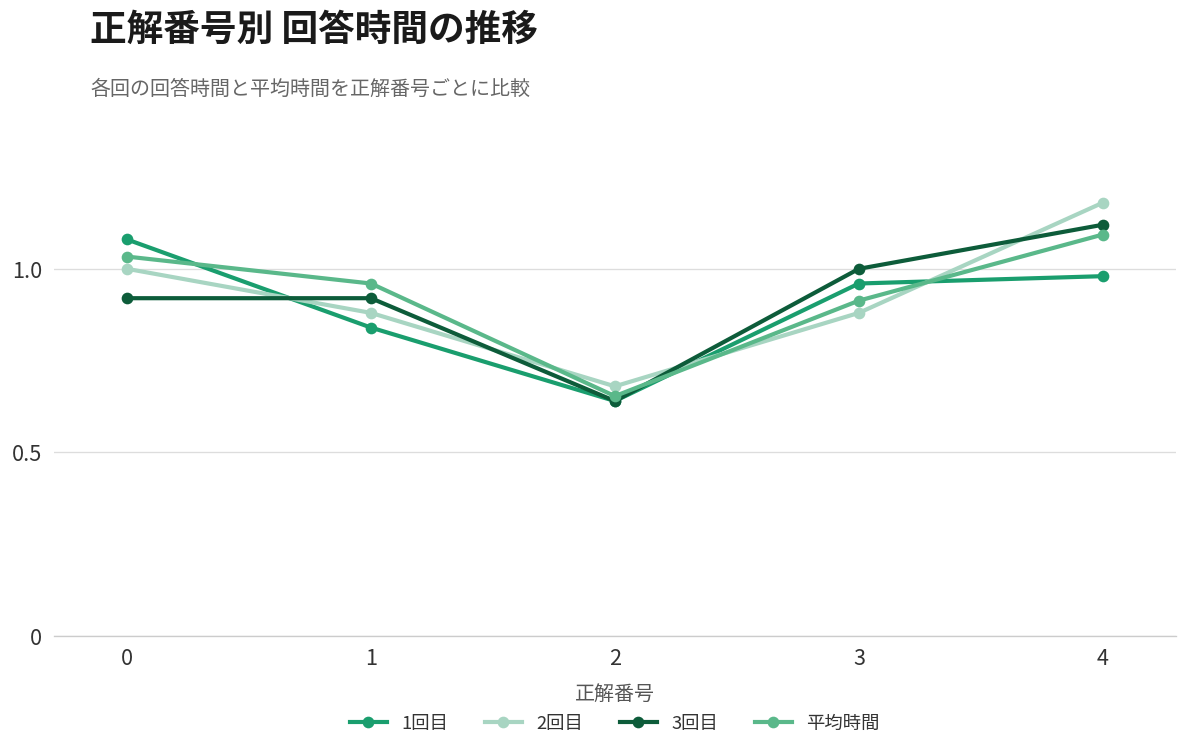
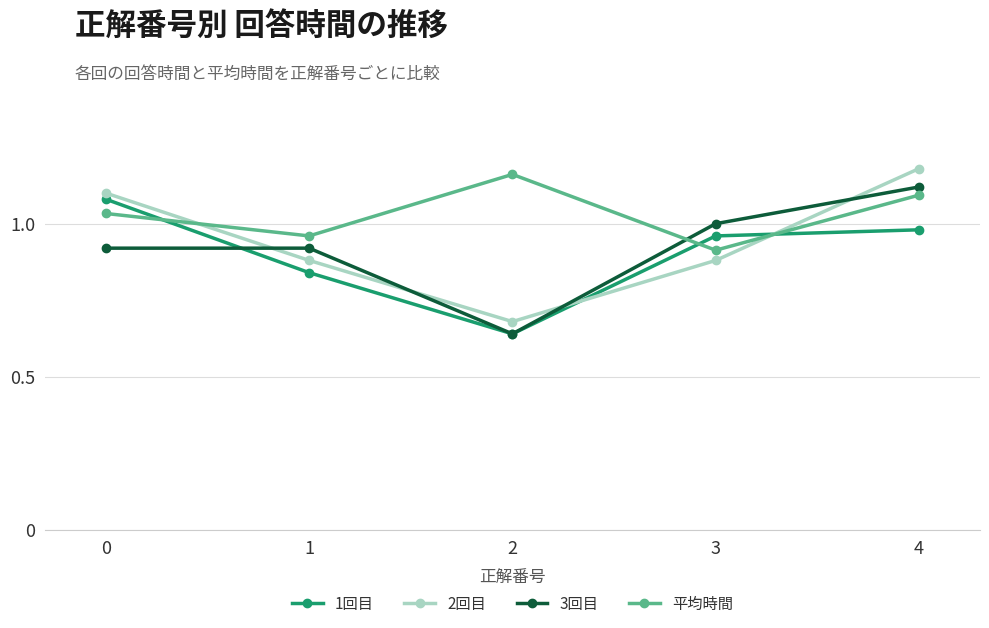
  {
    "1回目": {
      "0": 1.08,
      "1": 0.84,
      "3": 0.96,
      "4": 0.98
    },
    "2回目": {
-     "0": 1.0,
+     "0": 1.1,
      "1": 0.88,
      "2": 0.68,
      "3": 0.88,
      "4": 1.18
    },
    "3回目": {
      "0": 0.92,
      "1": 0.92,
      "3": 1.00,
      "4": 1.12
    },
    "平均時間": {
      "0": 1.03,
      "1": 0.96,
-     "2": 0.65,
+     "2": 1.16,
      "3": 0.91,
      "4": 1.09
    }
  }
